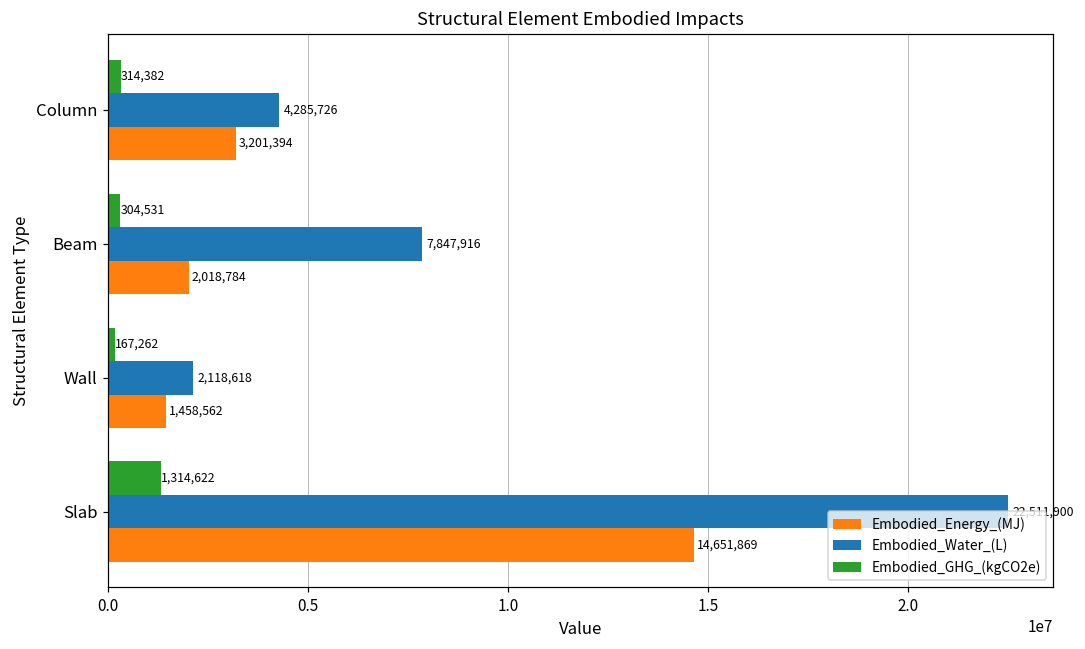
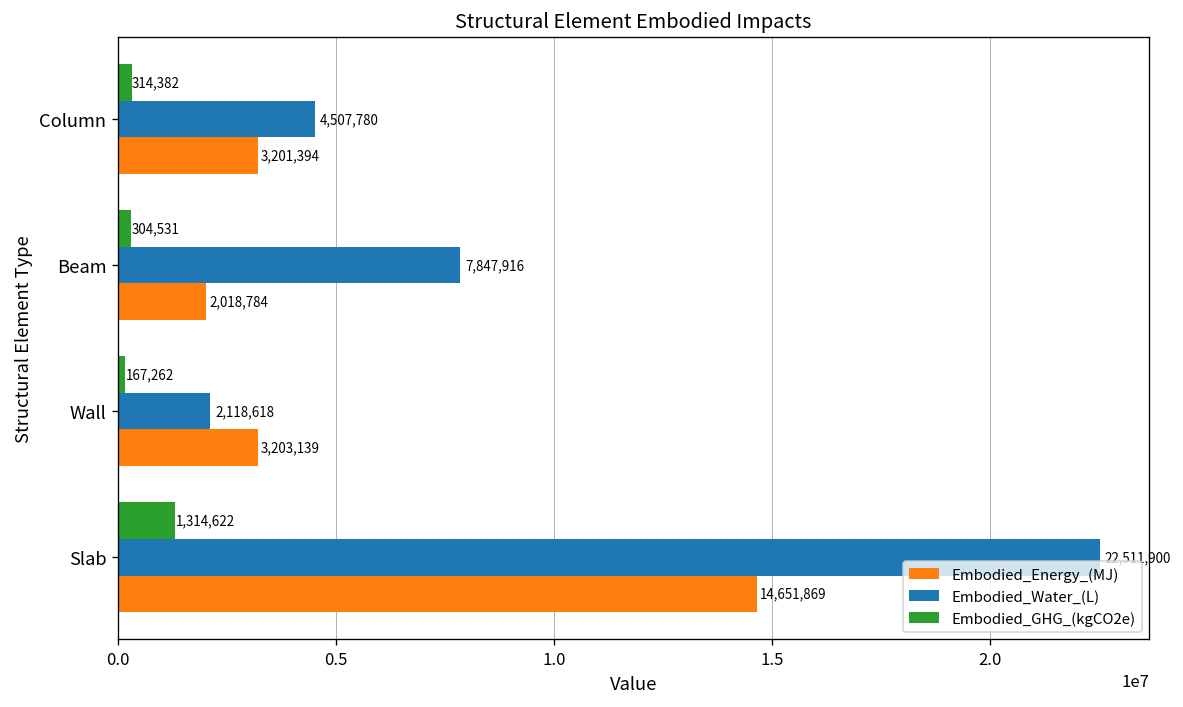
  {
    "Embodied_Energy_(MJ)": {
      "Column": "3,201,394",
      "Beam": "2,018,784",
-     "Wall": "1,458,562",
+     "Wall": "3,203,139",
      "Slab": "14,651,869"
    },
    "Embodied_Water_(L)": {
-     "Column": "4,285,726",
+     "Column": "4,507,780",
      "Beam": "7,847,916",
      "Wall": "2,118,618"
    },
    "Embodied_GHG_(kgCO2e)": {
      "Column": "314,382",
      "Beam": "304,531",
      "Wall": "167,262",
      "Slab": "1,314,622"
    }
  }
